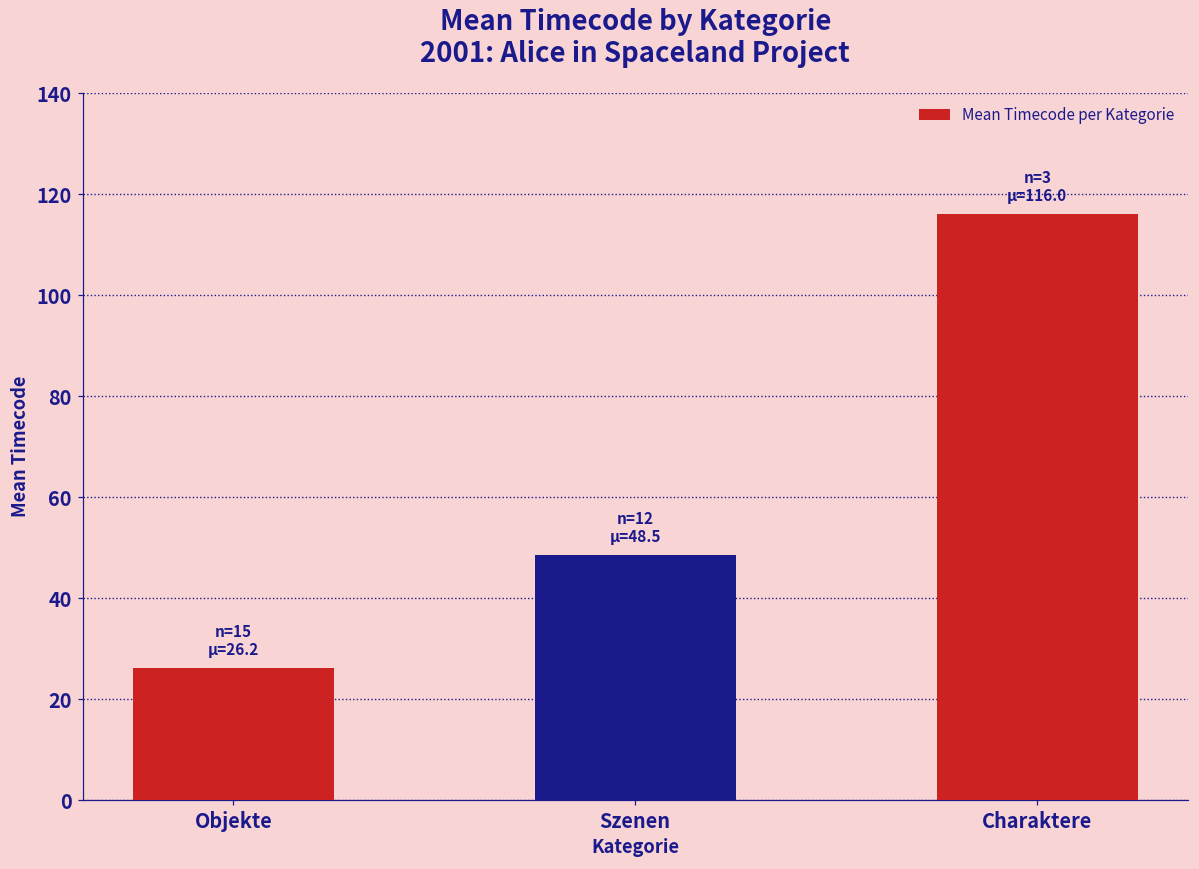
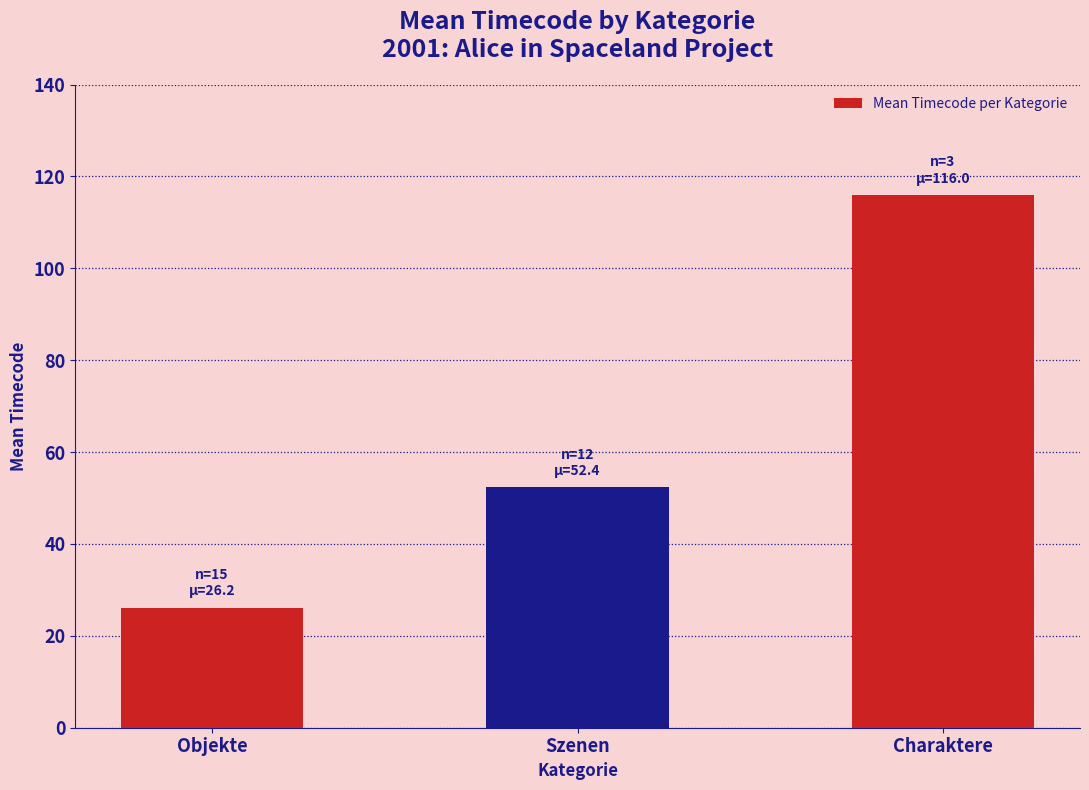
  {
    "Objekte": 26.2,
-   "Szenen": 48.5,
+   "Szenen": 52.4,
    "Charaktere": 116.0
  }
